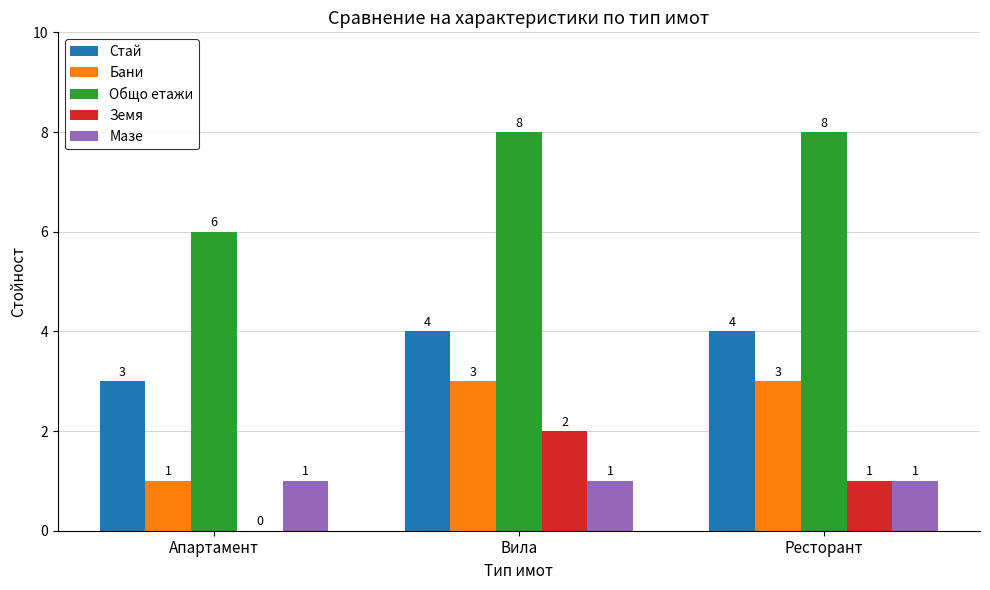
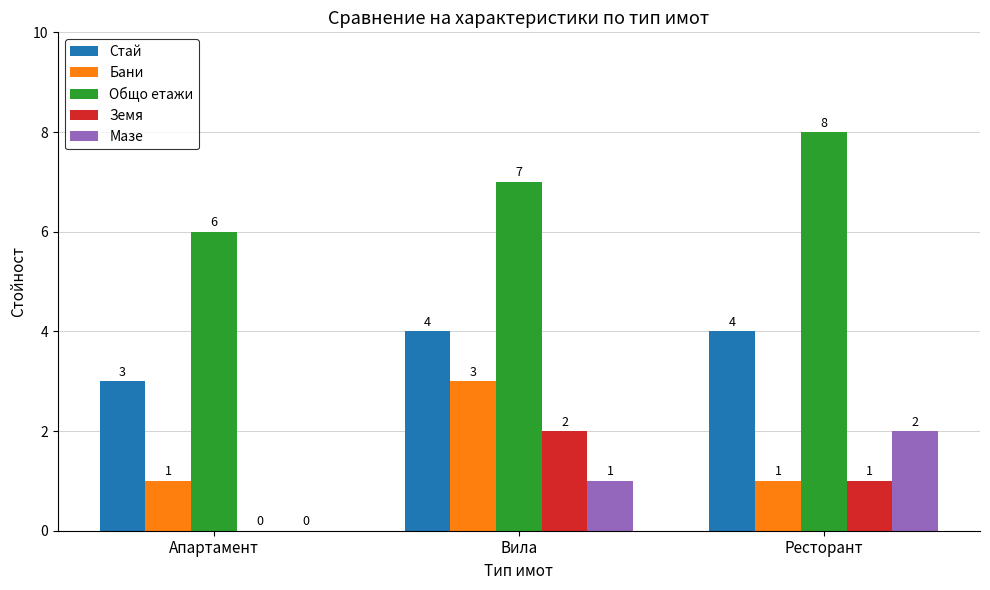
  {
    "Стай": {
      "Апартамент": 3,
      "Вила": 4,
      "Ресторант": 4
    },
    "Бани": {
      "Апартамент": 1,
      "Вила": 3,
-     "Ресторант": 3
+     "Ресторант": 1
    },
    "Общо етажи": {
      "Апартамент": 6,
-     "Вила": 8,
+     "Вила": 7,
      "Ресторант": 8
    },
    "Земя": {
      "Апартамент": 0,
      "Вила": 2,
      "Ресторант": 1
    },
    "Мазе": {
-     "Апартамент": 1,
+     "Апартамент": 0,
      "Вила": 1,
-     "Ресторант": 1
+     "Ресторант": 2
    }
  }
